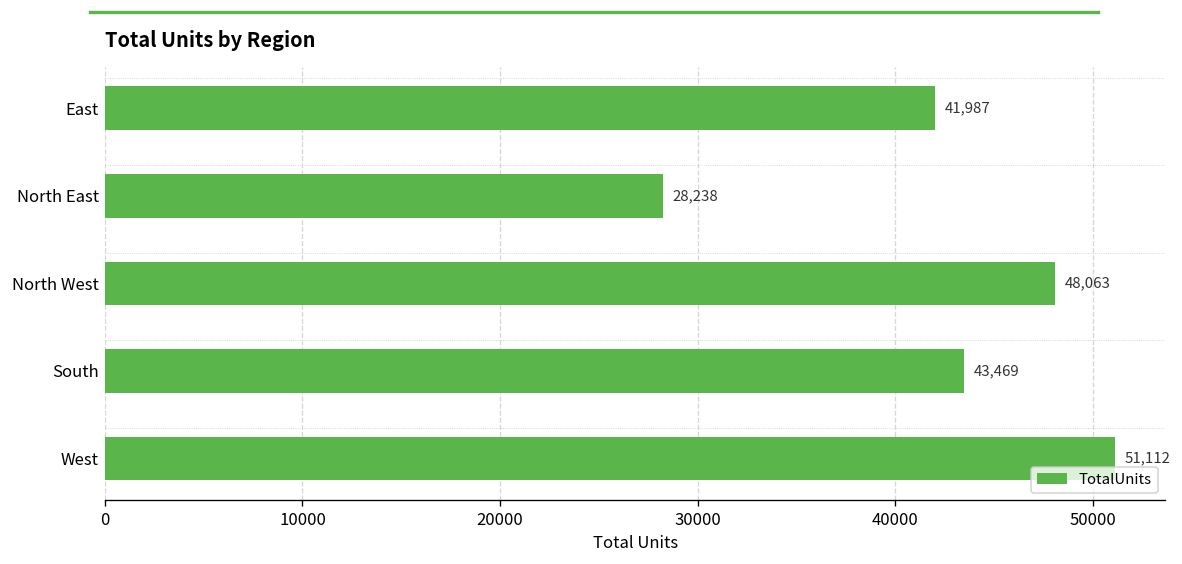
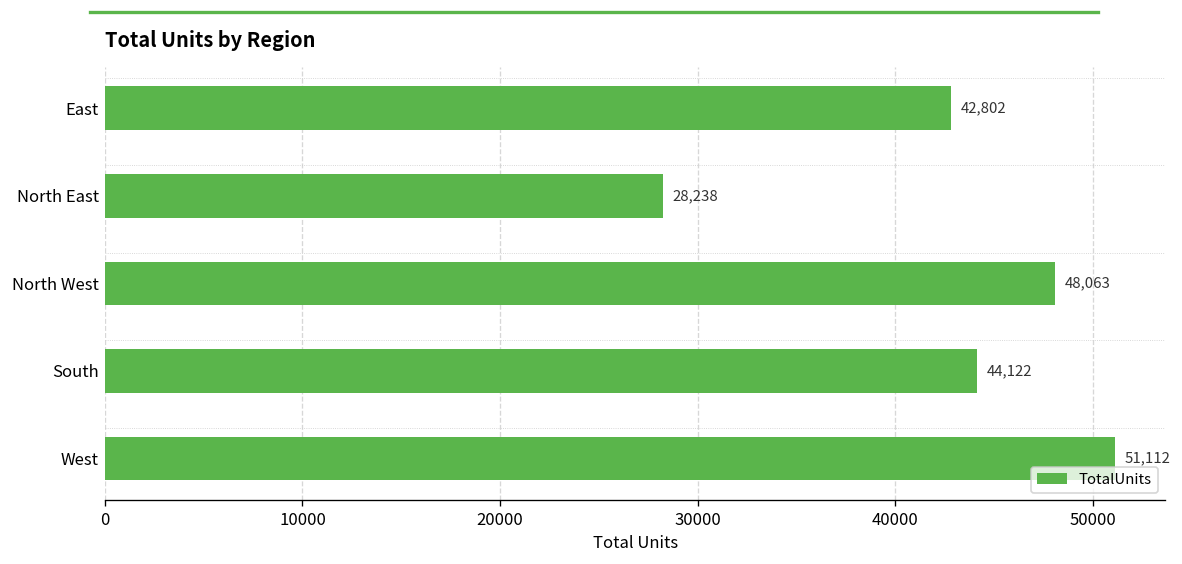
  {
-   "East": "41,987",
+   "East": "42,802",
    "North East": "28,238",
    "North West": "48,063",
-   "South": "43,469"
+   "South": "44,122"
  }
